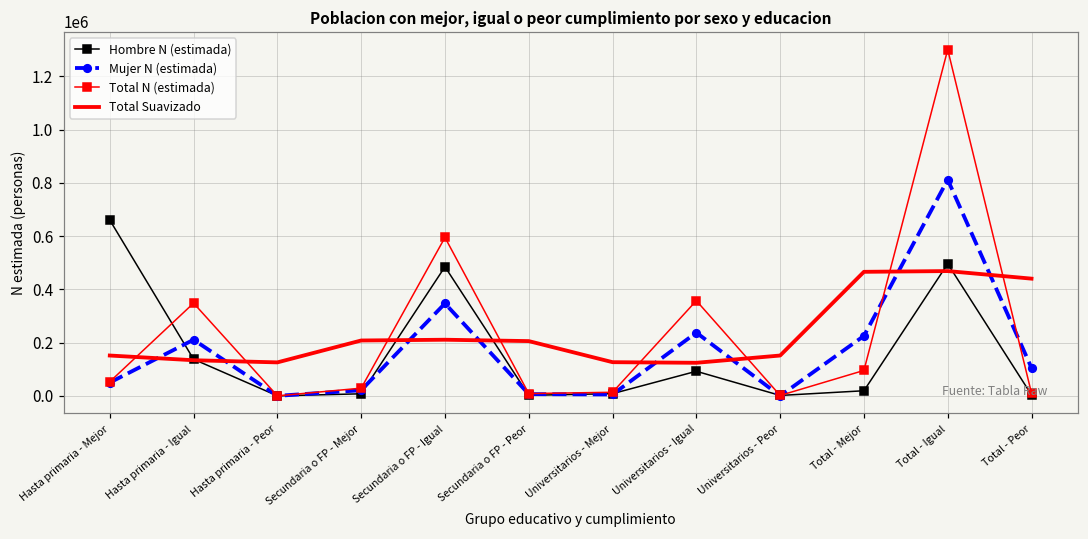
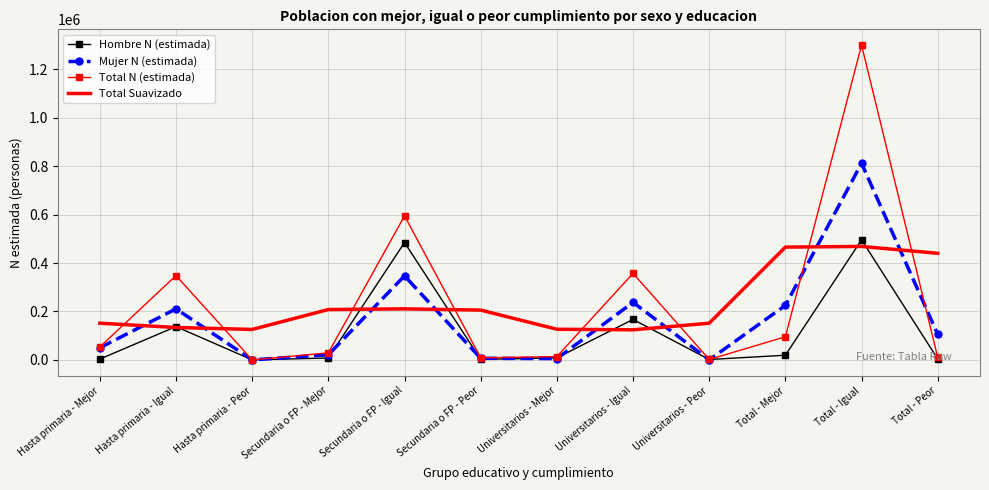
  {
    "Hombre N (estimada)": {
-     "Hasta primaria - Mejor": 660000,
+     "Hasta primaria - Mejor": 0,
      "Secundaria o FP - Mejor": 10000,
      "Secundaria o FP - Igual": 480000,
-     "Universitarios - Igual": 90000,
+     "Universitarios - Igual": 170000,
      "Total - Mejor": 20000,
      "Total - Igual": 500000
    },
    "Mujer N (estimada)": {
      "Hasta primaria - Igual": 210000,
      "Secundaria o FP - Igual": 350000,
      "Universitarios - Igual": 240000,
      "Total - Mejor": 230000,
      "Total - Igual": 810000,
      "Total - Peor": 100000
    }
  }
